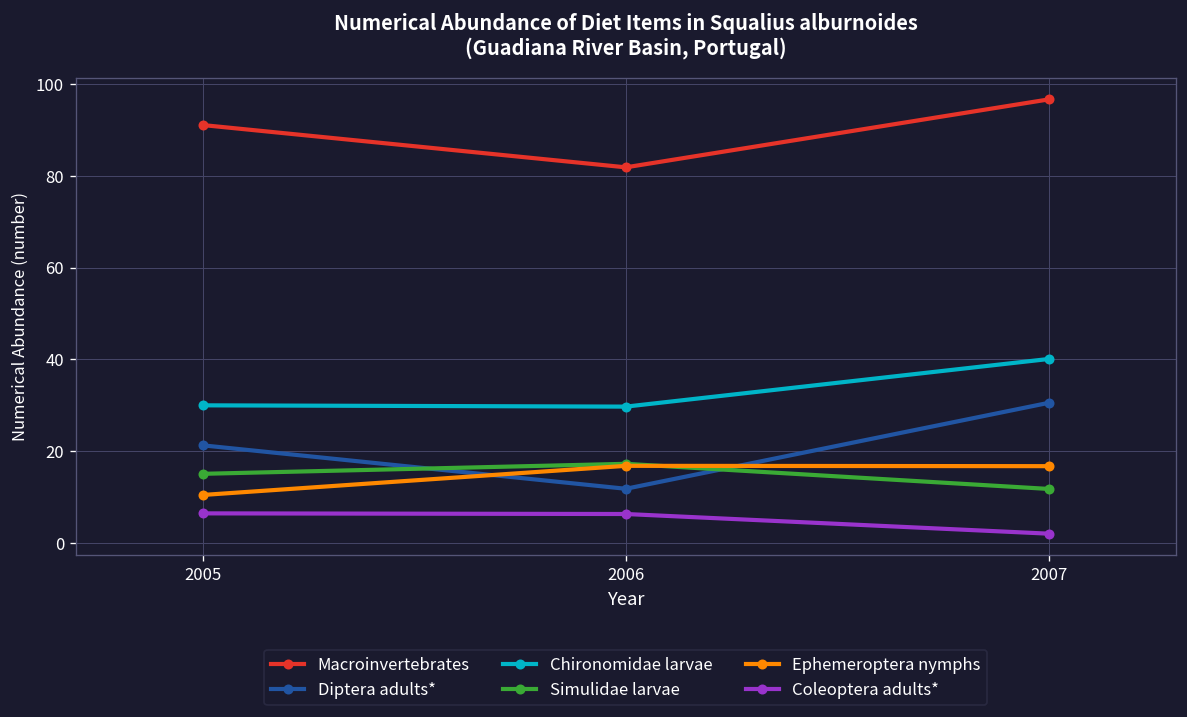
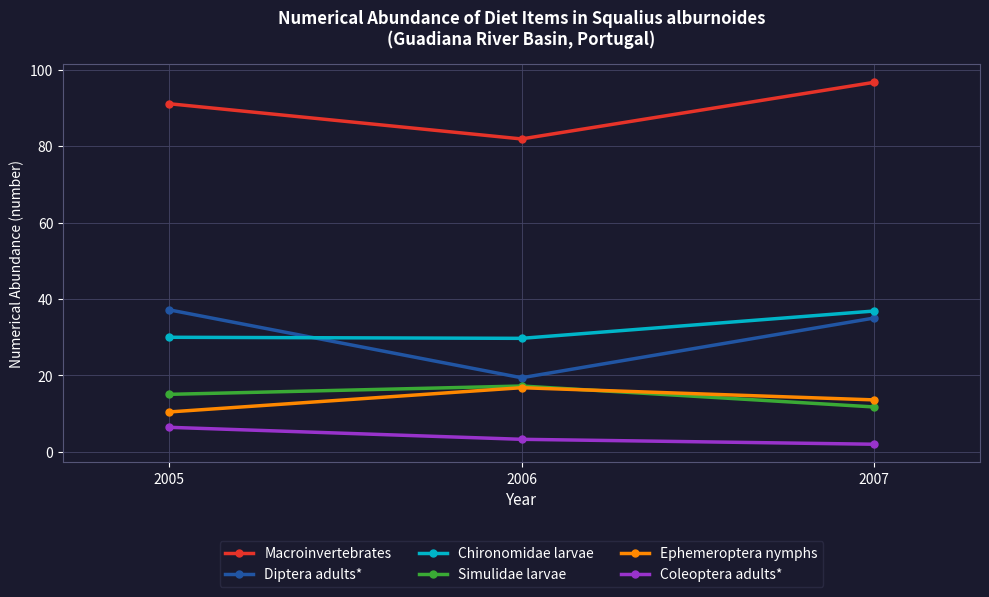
  {
    "Macroinvertebrates": {
      "2005": 91,
      "2006": 82,
      "2007": 97
    },
    "Diptera adults*": {
-     "2005": 21,
-     "2006": 12,
-     "2007": 31
+     "2005": 37,
+     "2006": 19,
+     "2007": 35
    },
    "Chironomidae larvae": {
      "2005": 30,
      "2006": 30,
-     "2007": 40
+     "2007": 37
    },
    "Simulidae larvae": {
      "2005": 15,
      "2007": 12
    },
    "Ephemeroptera nymphs": {
      "2005": 10,
-     "2007": 17
+     "2007": 14
    },
    "Coleoptera adults*": {
      "2005": 6,
-     "2006": 6,
+     "2006": 3,
      "2007": 2
    }
  }
